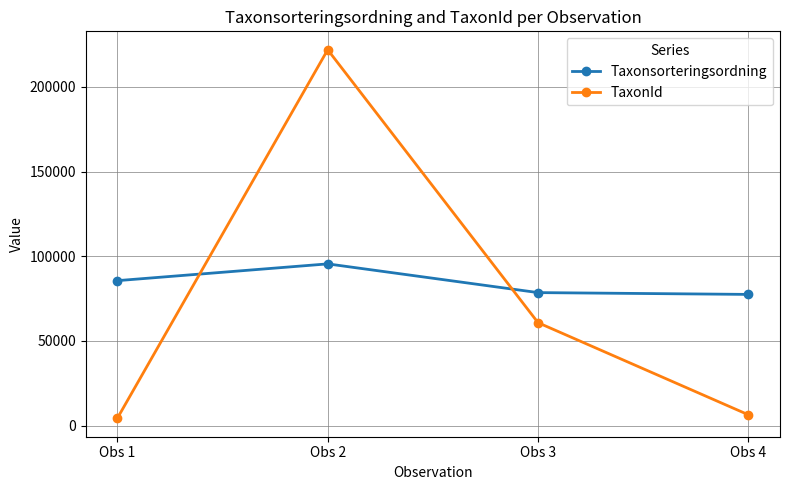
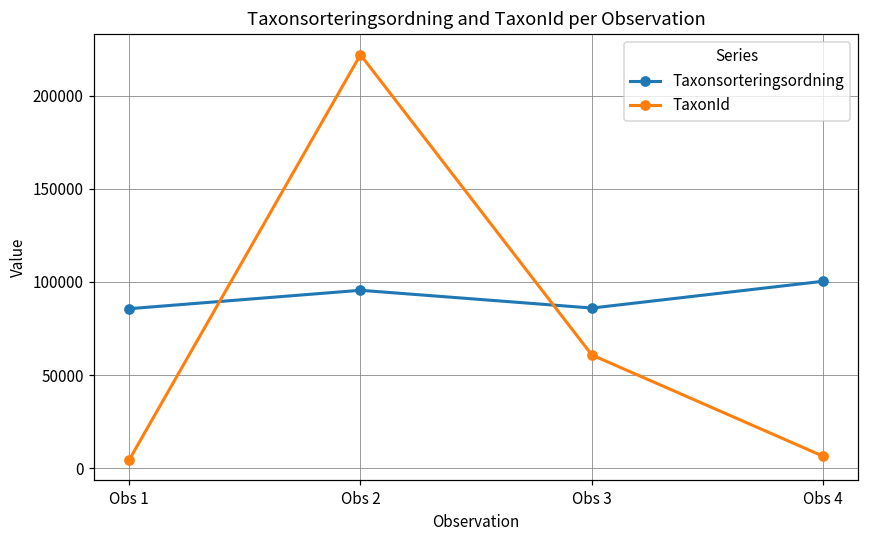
  {
    "Taxonsorteringsordning": {
      "Obs 1": 86000,
      "Obs 2": 96000,
-     "Obs 3": 79000,
-     "Obs 4": 78000
+     "Obs 3": 86000,
+     "Obs 4": 100000
    },
    "TaxonId": {
      "Obs 1": 4000,
      "Obs 2": 222000,
      "Obs 3": 61000,
      "Obs 4": 6000
    }
  }
